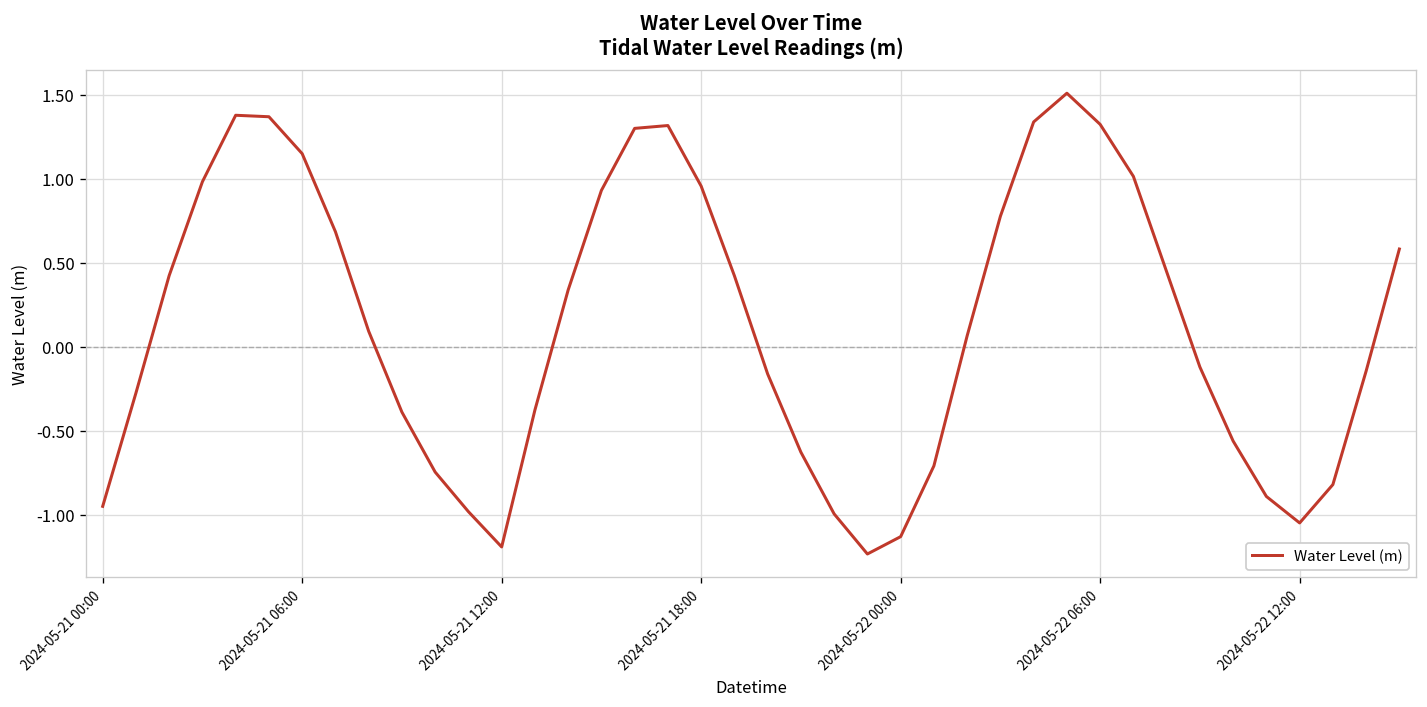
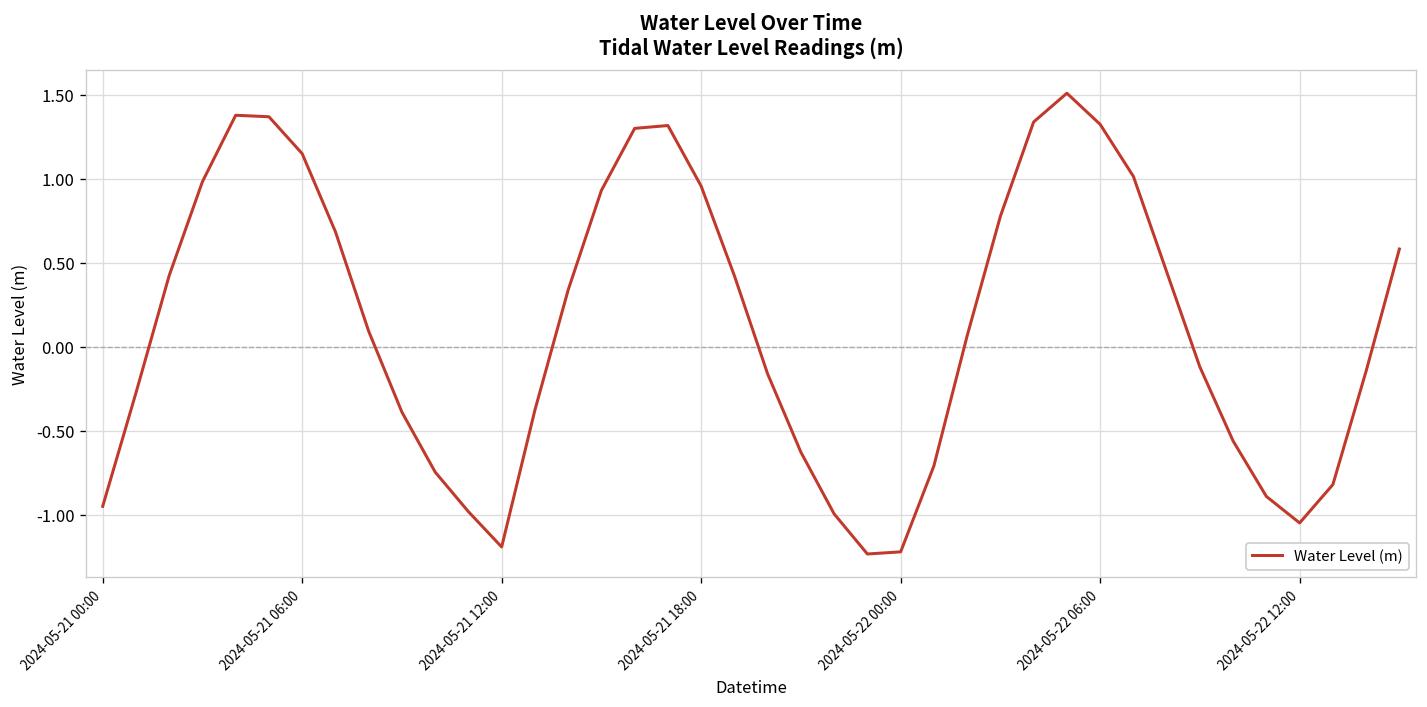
  {
    "2024-05-21 00:00": -0.95,
    "2024-05-21 06:00": 1.15,
    "2024-05-21 12:00": -1.19,
    "2024-05-21 18:00": 0.96,
-   "2024-05-22 00:00": -1.13,
+   "2024-05-22 00:00": -1.22,
    "2024-05-22 06:00": 1.32,
    "2024-05-22 12:00": -1.05
  }
